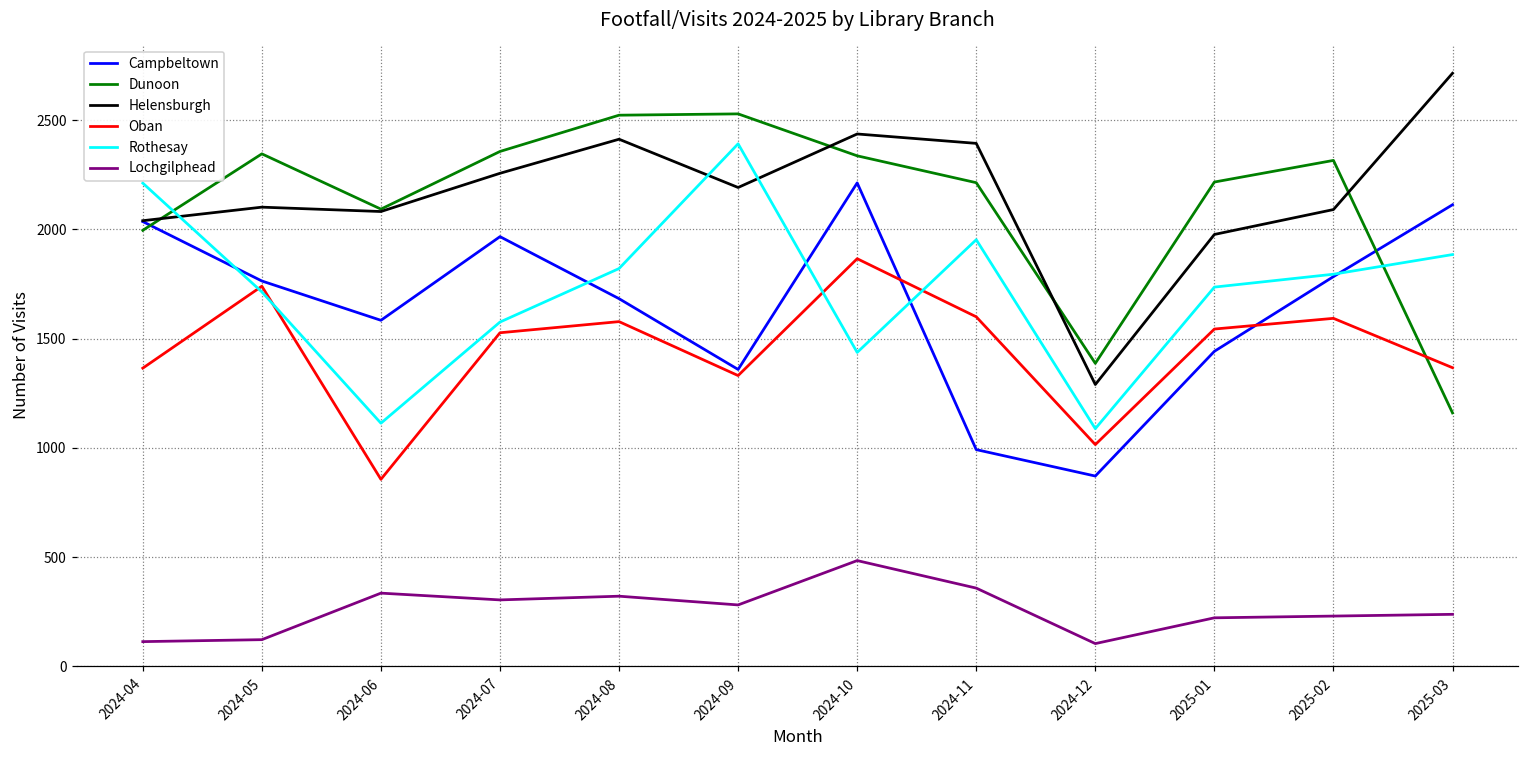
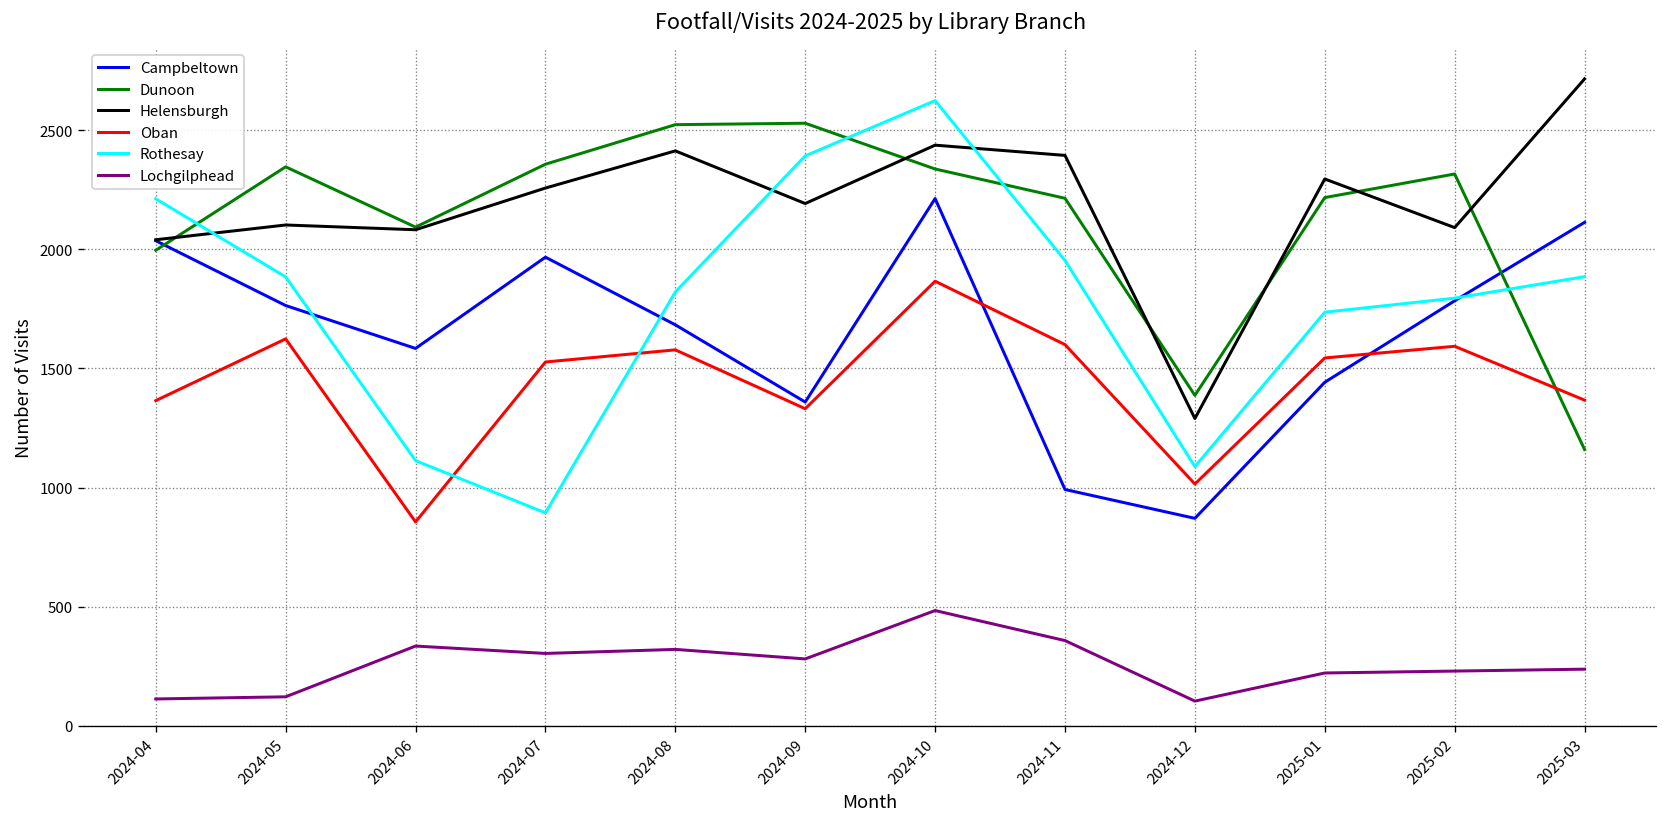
  {
    "Campbeltown": {
      "2024-05": 1760,
      "2024-06": 1580,
      "2024-07": 1970,
      "2024-08": 1680,
      "2024-09": 1360,
      "2024-10": 2210,
      "2024-11": 990,
      "2024-12": 870,
      "2025-01": 1440,
      "2025-03": 2110
    },
    "Dunoon": {
      "2024-04": 2000,
      "2024-05": 2350,
      "2024-07": 2360,
      "2024-08": 2520,
      "2024-09": 2530,
      "2024-10": 2340,
      "2024-11": 2210,
      "2024-12": 1390,
      "2025-01": 2220,
      "2025-02": 2320,
      "2025-03": 1160
    },
    "Helensburgh": {
      "2024-05": 2100,
      "2024-07": 2260,
      "2024-08": 2410,
      "2024-09": 2190,
      "2024-10": 2440,
      "2024-11": 2390,
      "2024-12": 1290,
-     "2025-01": 1980,
+     "2025-01": 2300,
      "2025-02": 2090,
      "2025-03": 2720
    },
    "Oban": {
      "2024-04": 1370,
-     "2024-05": 1740,
+     "2024-05": 1620,
      "2024-06": 860,
      "2024-07": 1530,
      "2024-08": 1580,
      "2024-09": 1330,
      "2024-10": 1870,
      "2024-11": 1600,
      "2024-12": 1020,
      "2025-01": 1540,
      "2025-02": 1590,
      "2025-03": 1370
    },
    "Rothesay": {
      "2024-04": 2210,
-     "2024-05": 1710,
+     "2024-05": 1880,
      "2024-06": 1110,
-     "2024-07": 1580,
+     "2024-07": 890,
      "2024-08": 1820,
      "2024-09": 2390,
-     "2024-10": 1440,
+     "2024-10": 2620,
      "2024-11": 1950,
      "2024-12": 1090,
      "2025-01": 1740,
      "2025-03": 1890
    },
    "Lochgilphead": {
      "2024-04": 110,
      "2024-05": 120,
      "2024-06": 340,
      "2024-07": 300,
      "2024-08": 320,
      "2024-09": 280,
      "2024-10": 480,
      "2024-11": 360,
      "2024-12": 100,
      "2025-01": 220,
      "2025-02": 230,
      "2025-03": 240
    }
  }
